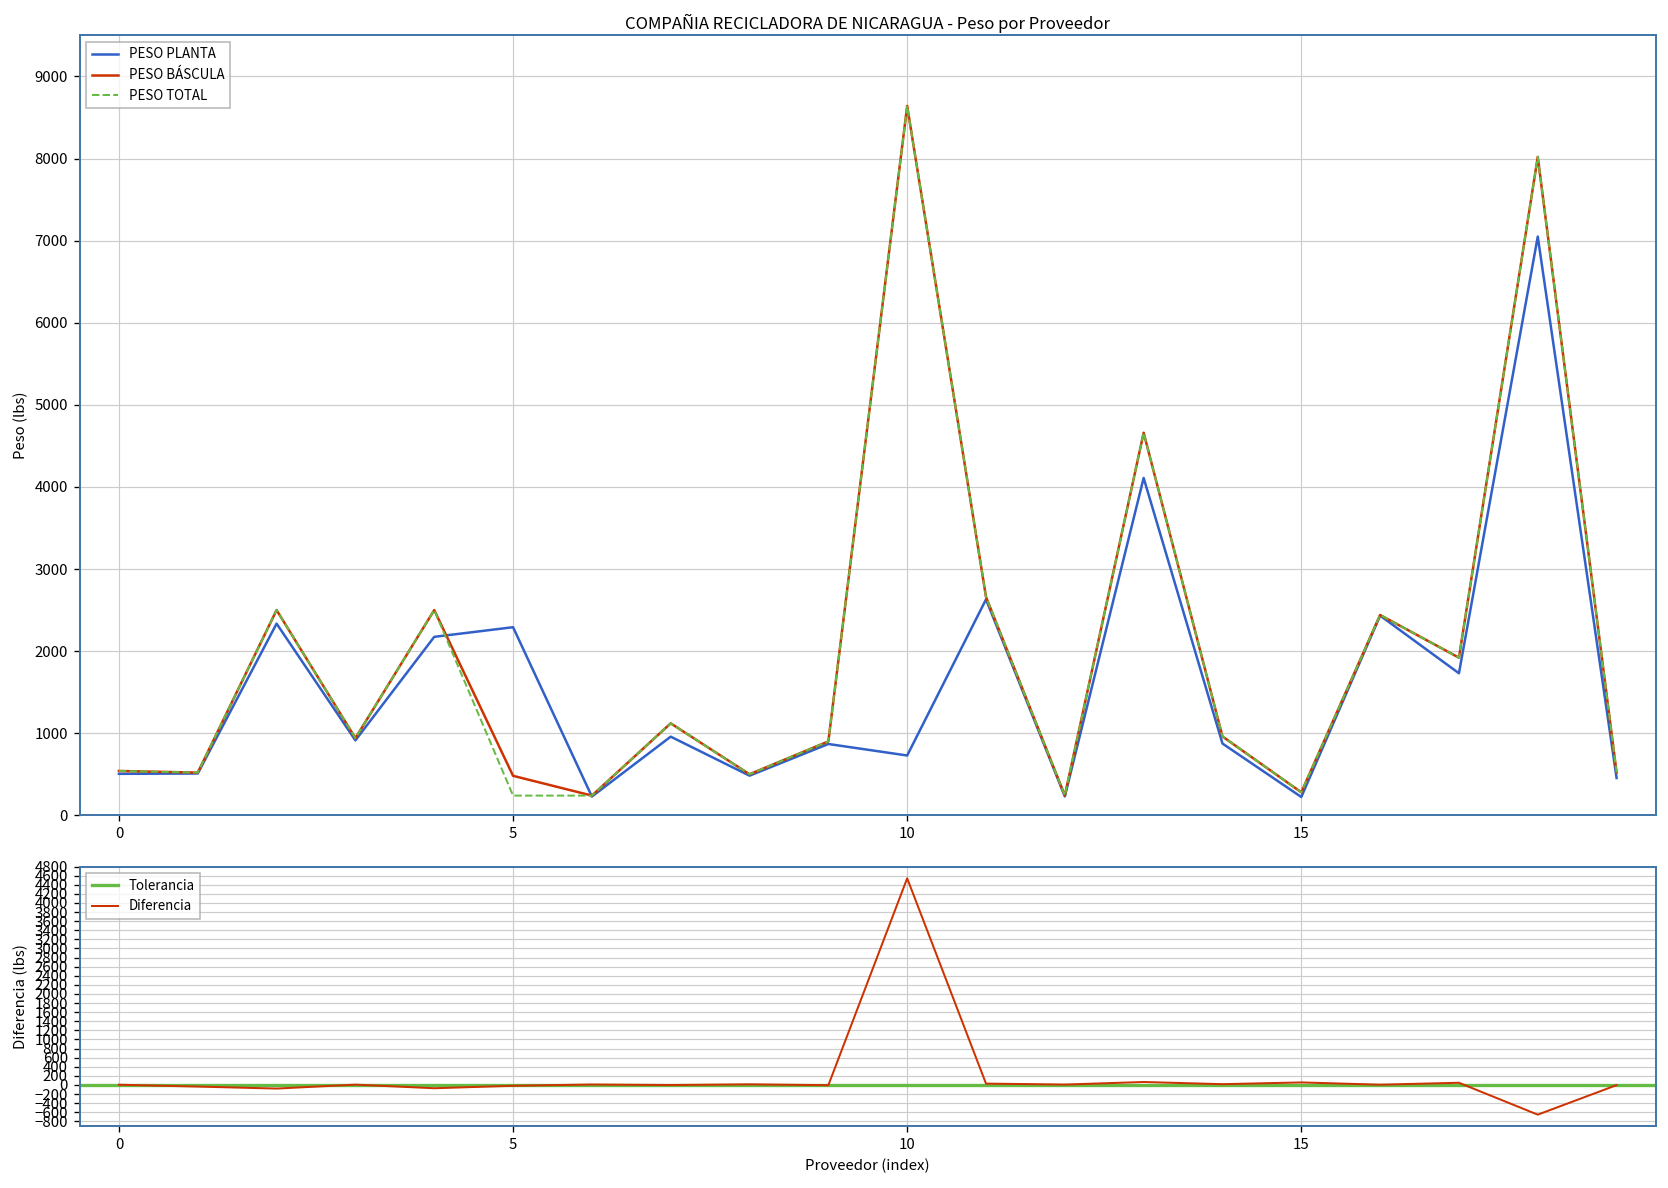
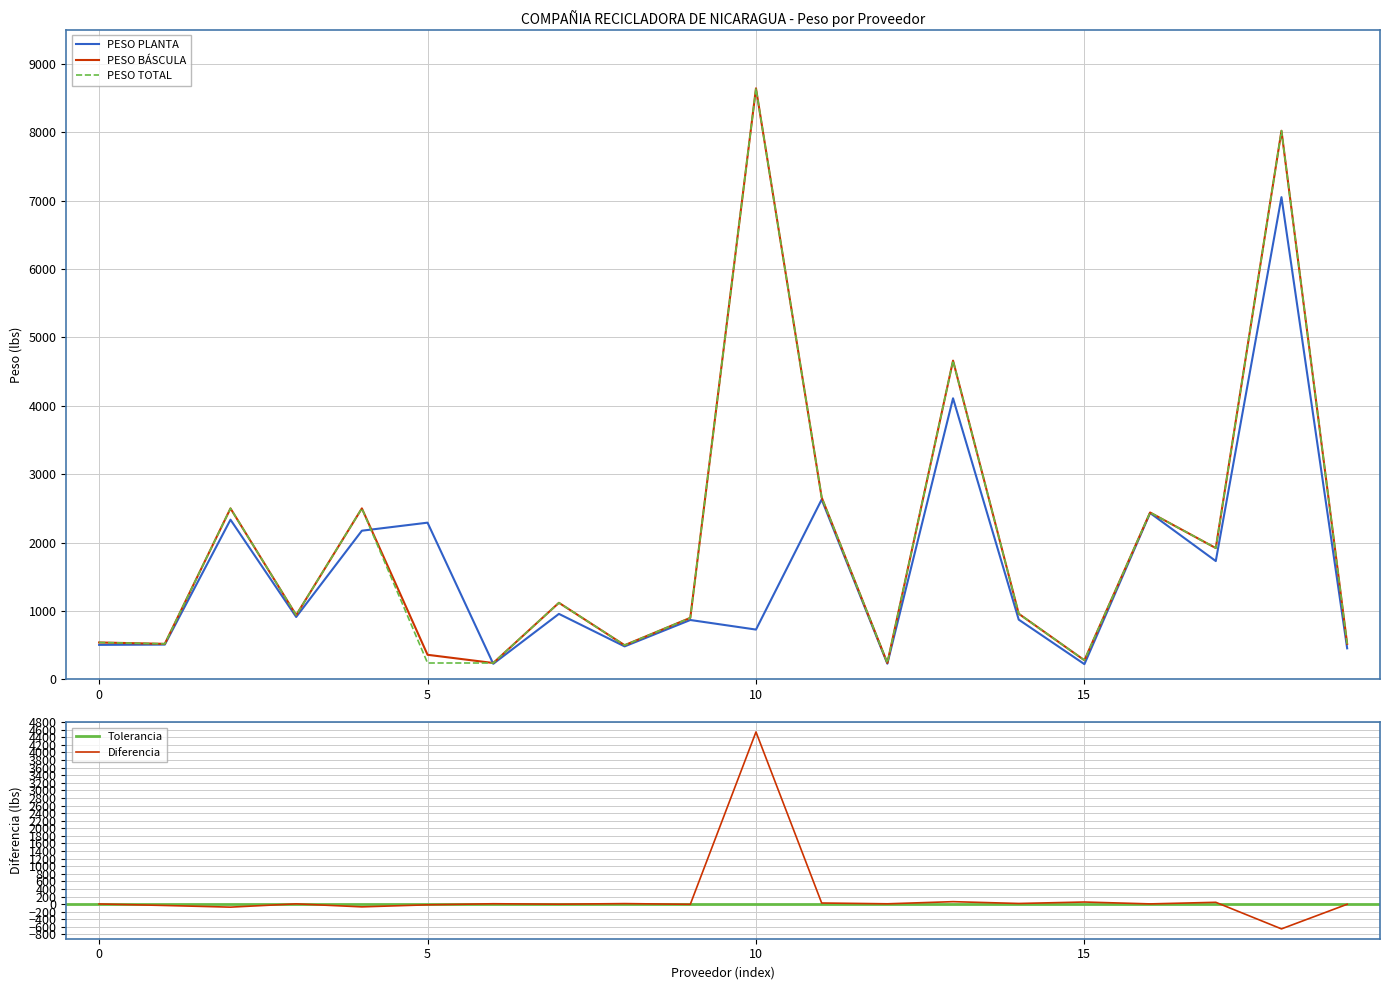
  {
    "COMPAÑIA RECICLADORA DE NICARAGUA - Peso por Proveedor": {
      "PESO PLANTA": {
        "5": 2300,
        "10": 700,
        "15": 200
      },
      "PESO BÁSCULA": {
-       "5": 500
+       "5": 400
      },
      "PESO TOTAL": {
        "5": 200
      }
    }
  }
